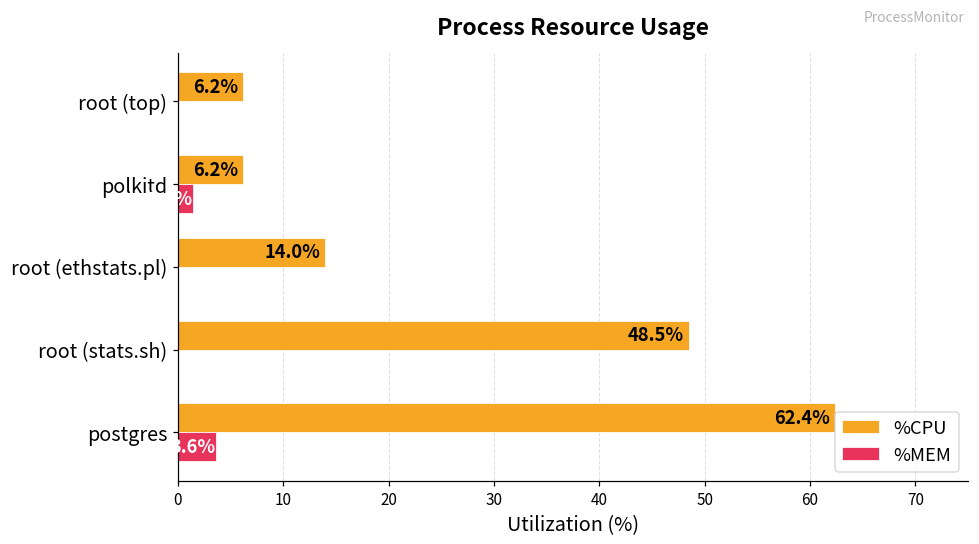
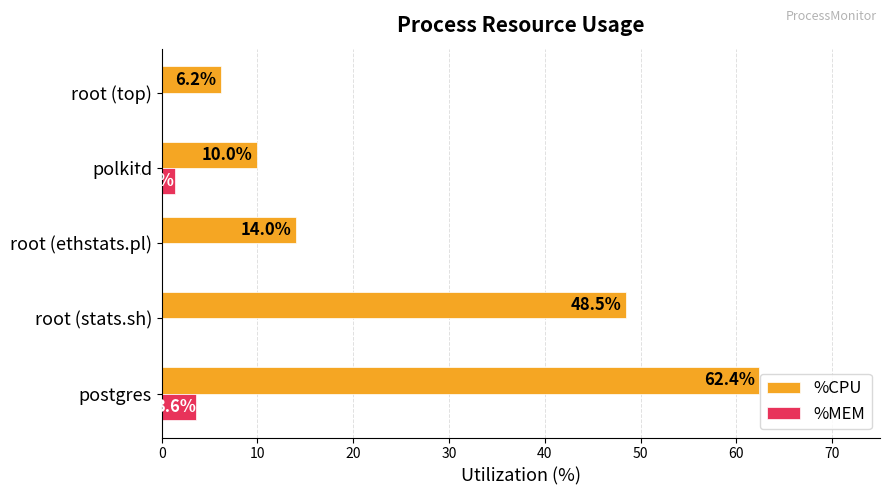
  {
    "%CPU": {
      "root (top)": "6.2%",
-     "polkitd": "6.2%",
+     "polkitd": "10.0%",
      "root (ethstats.pl)": "14.0%",
      "root (stats.sh)": "48.5%",
      "postgres": "62.4%"
    },
    "%MEM": {
      "postgres": "3.6%"
    }
  }
